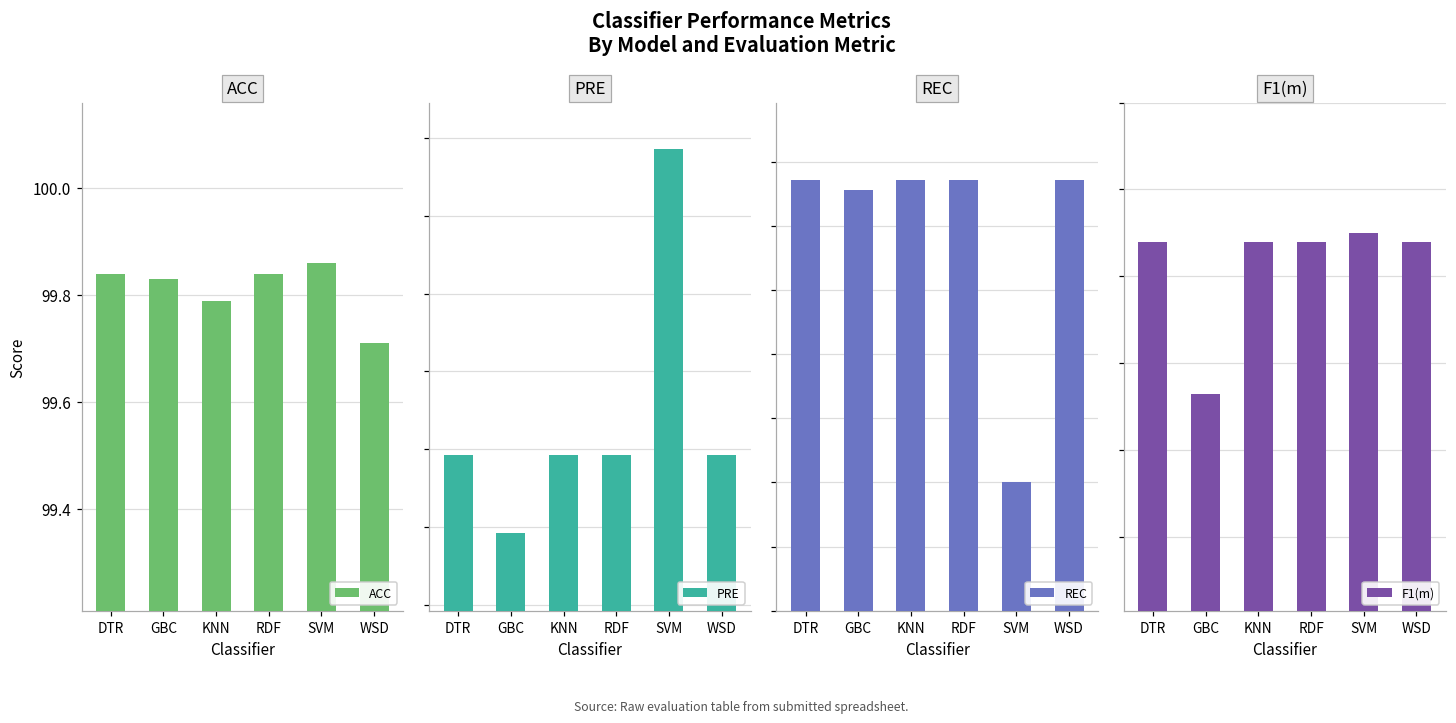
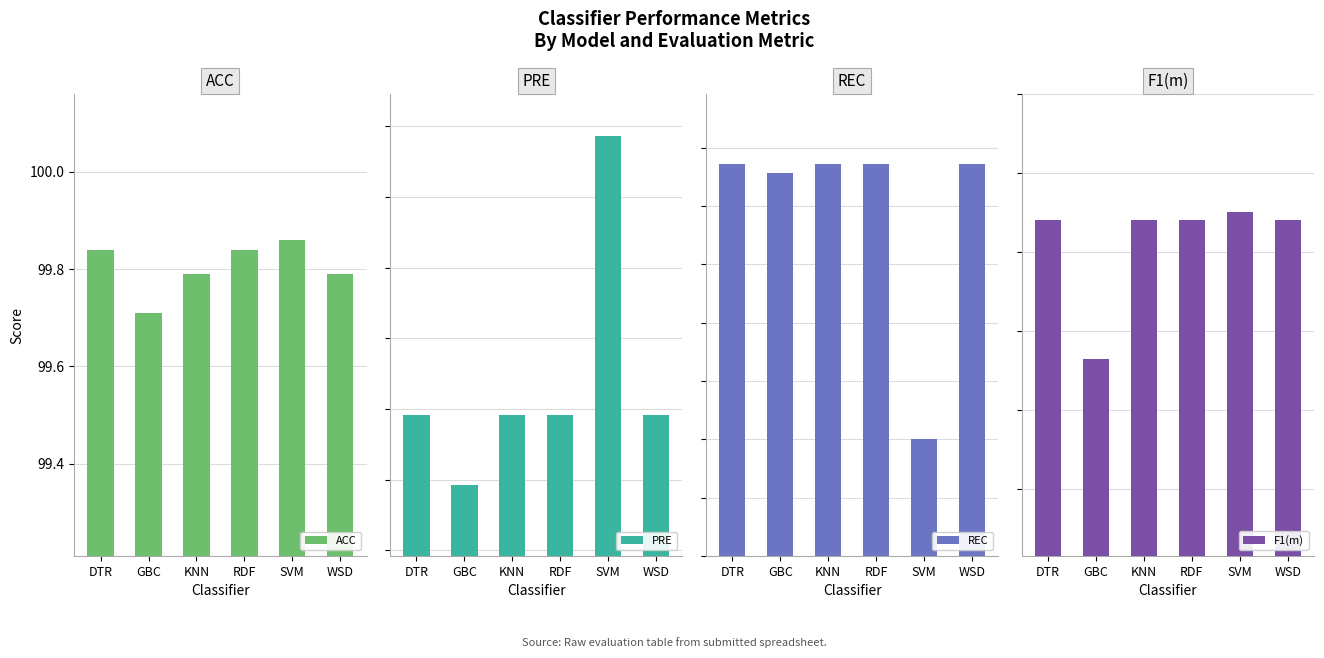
  {
    "ACC": {
      "DTR": 99.84,
-     "GBC": 99.83,
+     "GBC": 99.71,
      "KNN": 99.79,
      "RDF": 99.84,
      "SVM": 99.86,
-     "WSD": 99.71
+     "WSD": 99.79
    }
  }
